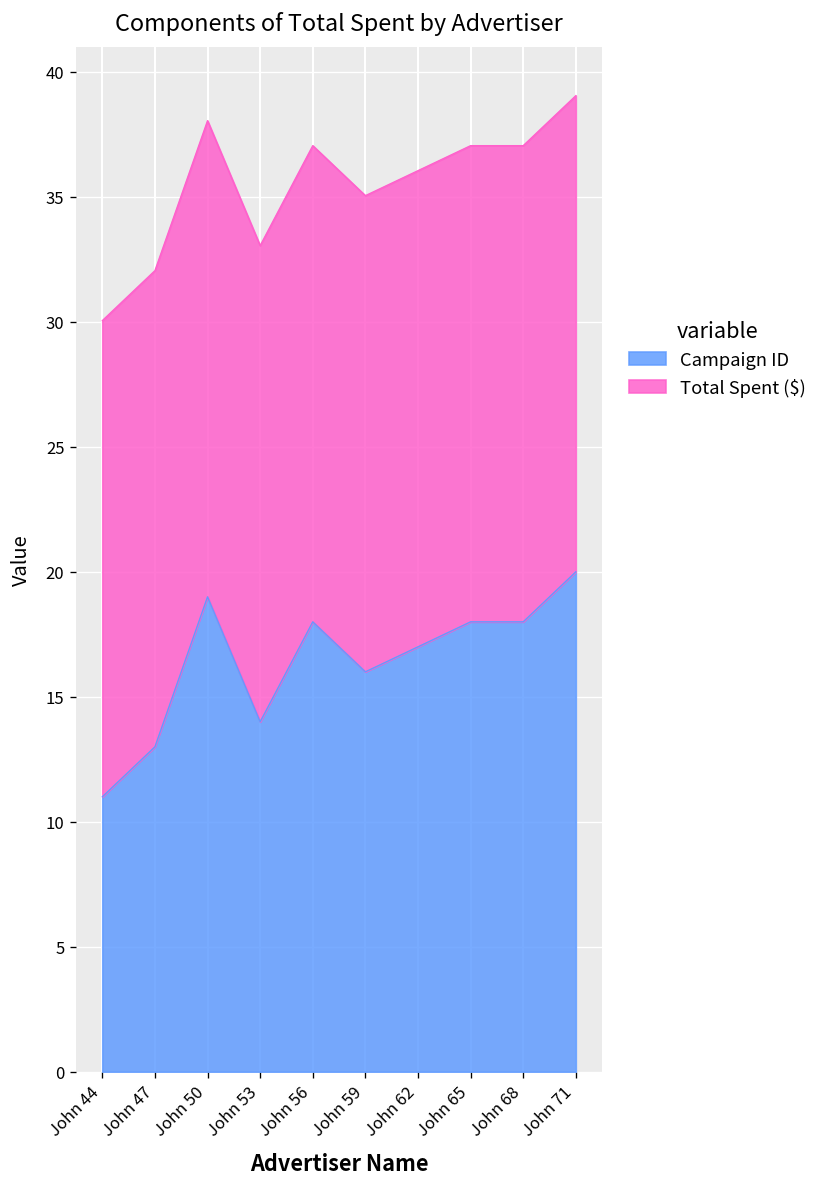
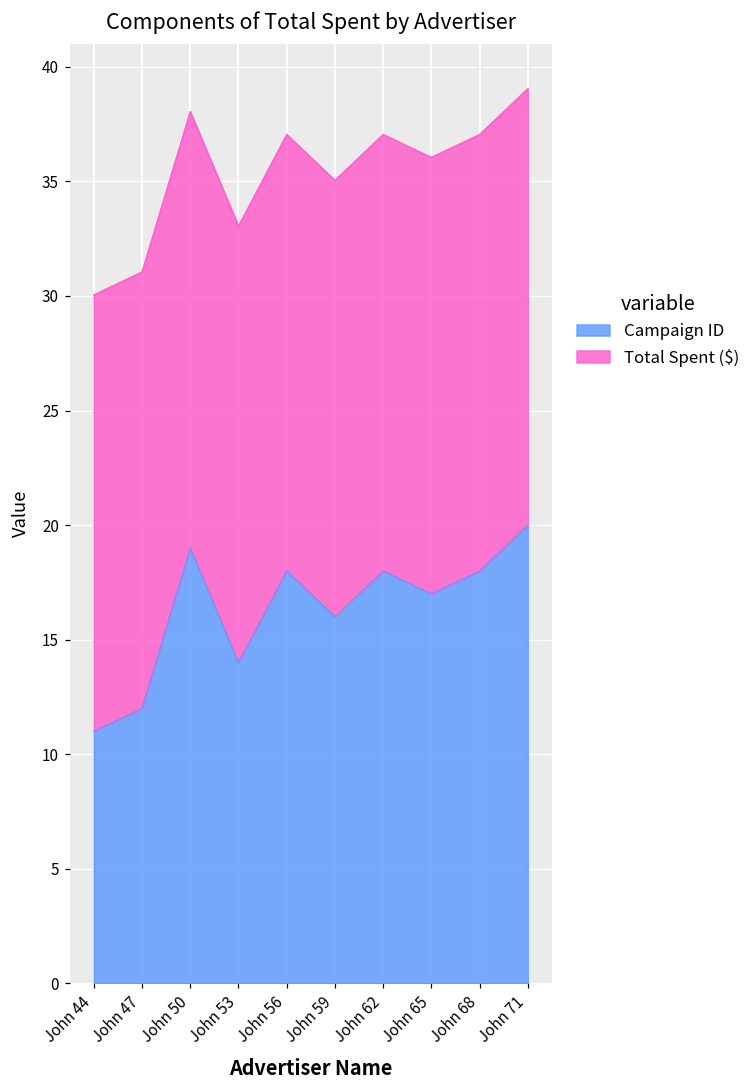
  {
    "Campaign ID": {
      "John 44": 11,
-     "John 47": 13,
+     "John 47": 12,
      "John 50": 19,
      "John 53": 14,
      "John 56": 18,
      "John 59": 16,
-     "John 62": 17,
-     "John 65": 18,
+     "John 62": 18,
+     "John 65": 17,
      "John 68": 18,
      "John 71": 20
    },
    "Total Spent ($)": {
      "John 44": 19,
      "John 47": 19,
      "John 50": 19,
      "John 53": 19,
      "John 56": 19,
      "John 59": 19,
      "John 62": 19,
      "John 65": 19,
      "John 68": 19,
      "John 71": 19
    }
  }
